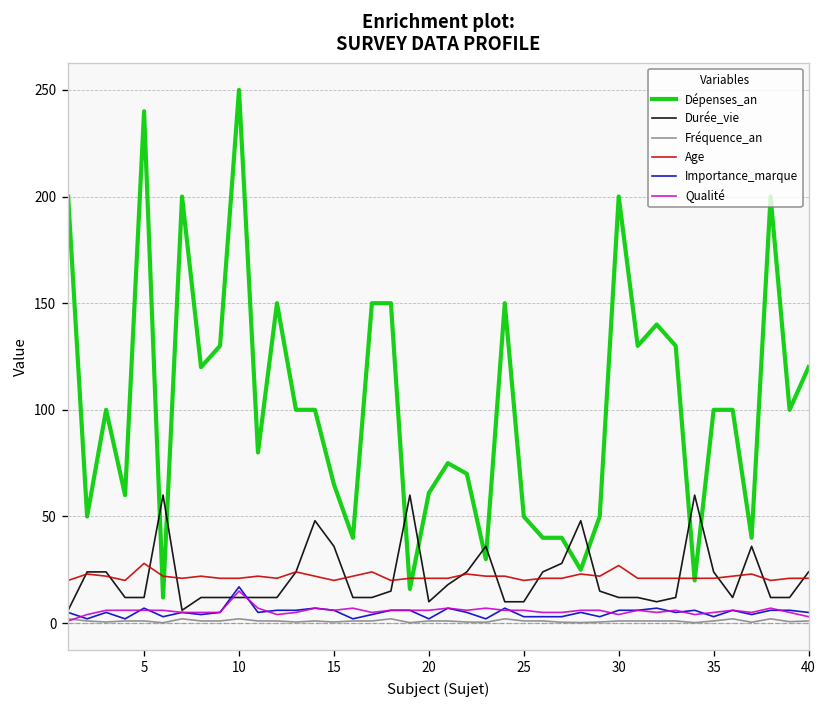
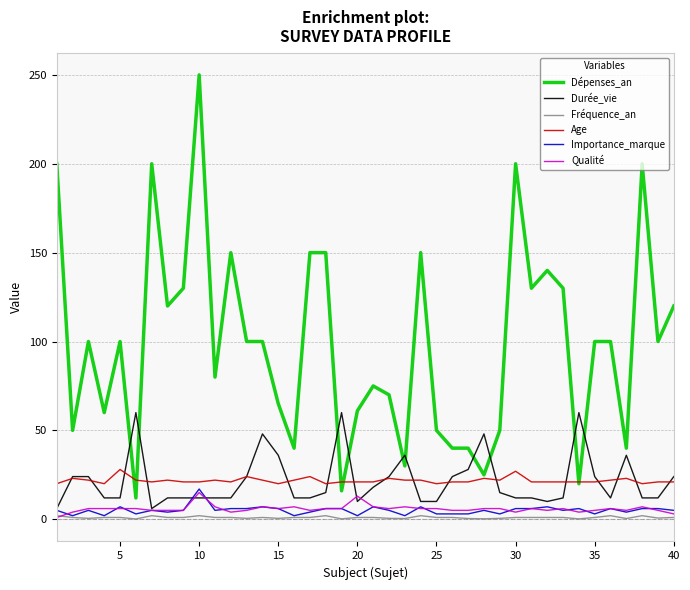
  {
    "Dépenses_an": {
-     "5": 240,
+     "5": 100,
      "10": 250,
      "15": 65,
      "20": 61,
      "25": 50,
      "30": 200,
      "35": 100,
      "40": 120
    },
    "Durée_vie": {
      "5": 12,
      "10": 12,
      "15": 36,
      "20": 10,
      "25": 10,
      "30": 12,
      "35": 24,
      "40": 24
    },
    "Fréquence_an": {
      "5": 1,
      "10": 2,
      "15": 1,
      "25": 1,
      "30": 1,
      "35": 1,
      "40": 1
    },
    "Age": {
      "5": 28,
      "10": 21,
      "15": 20,
      "20": 21,
      "25": 20,
      "30": 27,
      "35": 21,
      "40": 21
    },
    "Importance_marque": {
      "10": 17,
      "25": 3,
      "30": 6,
      "35": 3,
      "40": 5
    },
    "Qualité": {
      "10": 15,
-     "20": 6,
+     "20": 13,
      "25": 6,
      "30": 4,
      "35": 5,
      "40": 3
    }
  }
